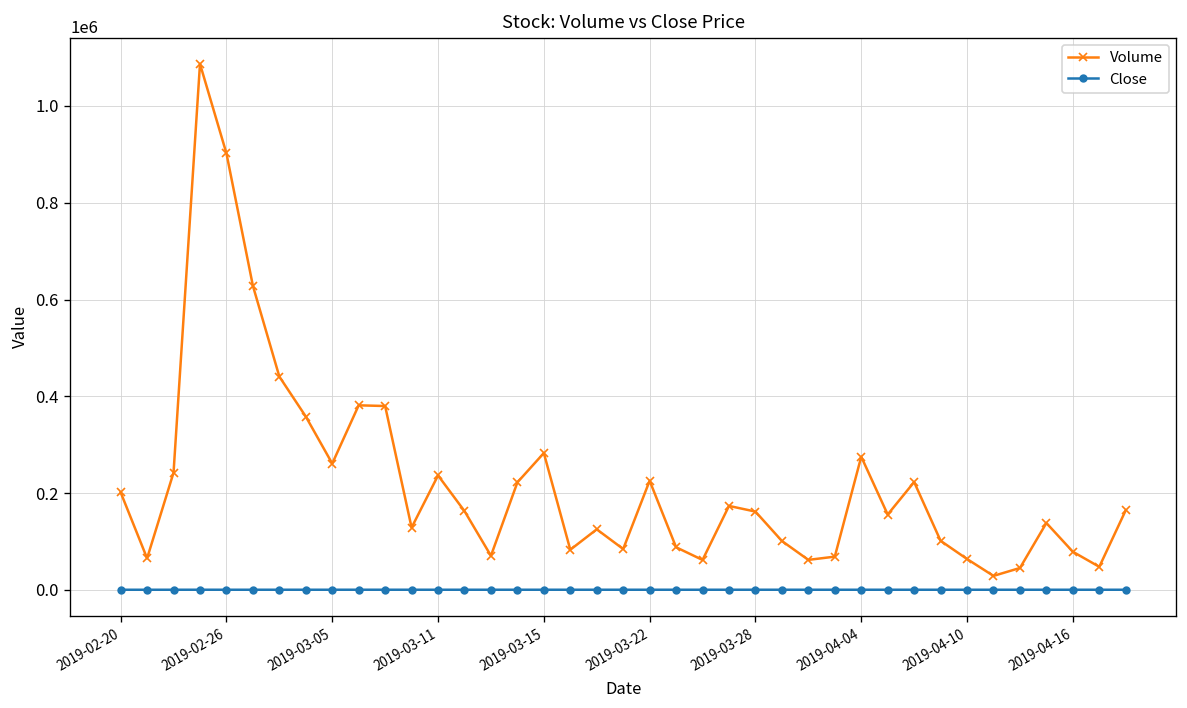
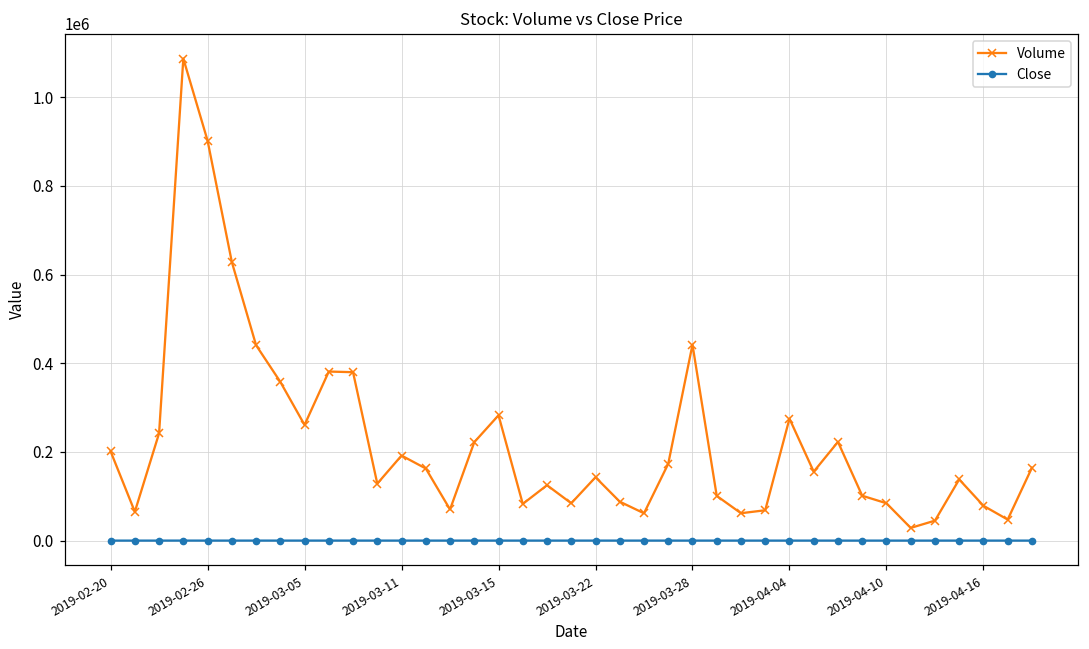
  {
    "Volume": {
      "2019-02-20": 200000,
      "2019-02-26": 900000,
      "2019-03-05": 260000,
-     "2019-03-11": 240000,
+     "2019-03-11": 190000,
      "2019-03-15": 280000,
-     "2019-03-22": 230000,
-     "2019-03-28": 160000,
+     "2019-03-22": 140000,
+     "2019-03-28": 440000,
      "2019-04-04": 280000,
-     "2019-04-10": 60000,
+     "2019-04-10": 80000,
      "2019-04-16": 80000
    },
    "Close": {
      "2019-02-20": 0,
      "2019-02-26": 0,
      "2019-03-05": 0,
      "2019-03-11": 0,
      "2019-03-15": 0,
      "2019-03-22": 0,
      "2019-03-28": 0,
      "2019-04-04": 0,
      "2019-04-10": 0,
      "2019-04-16": 0
    }
  }
